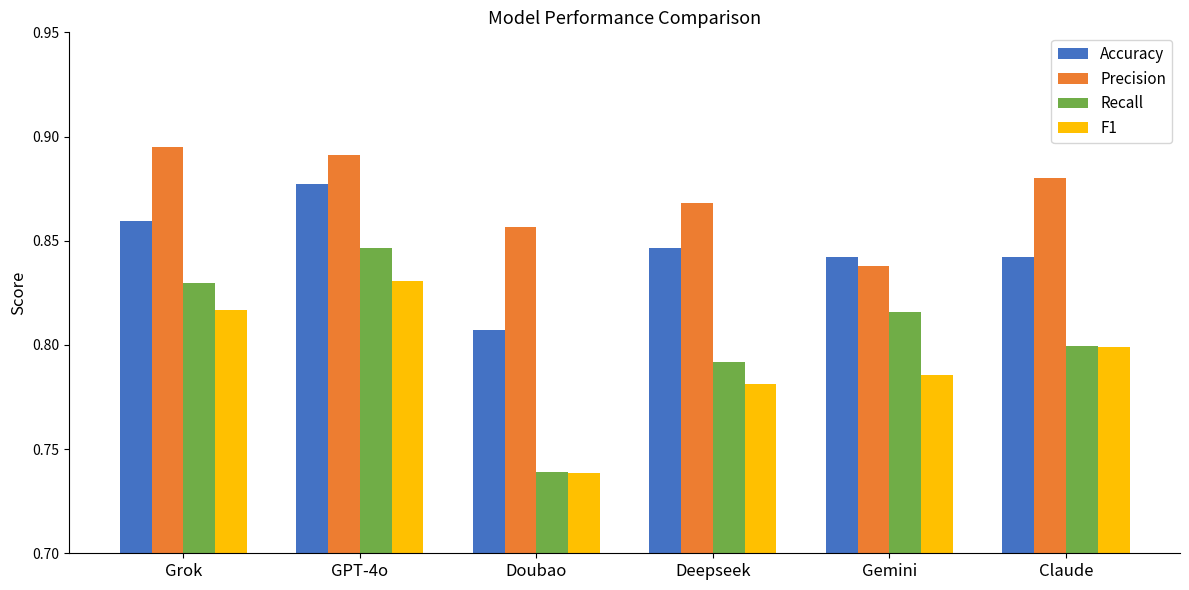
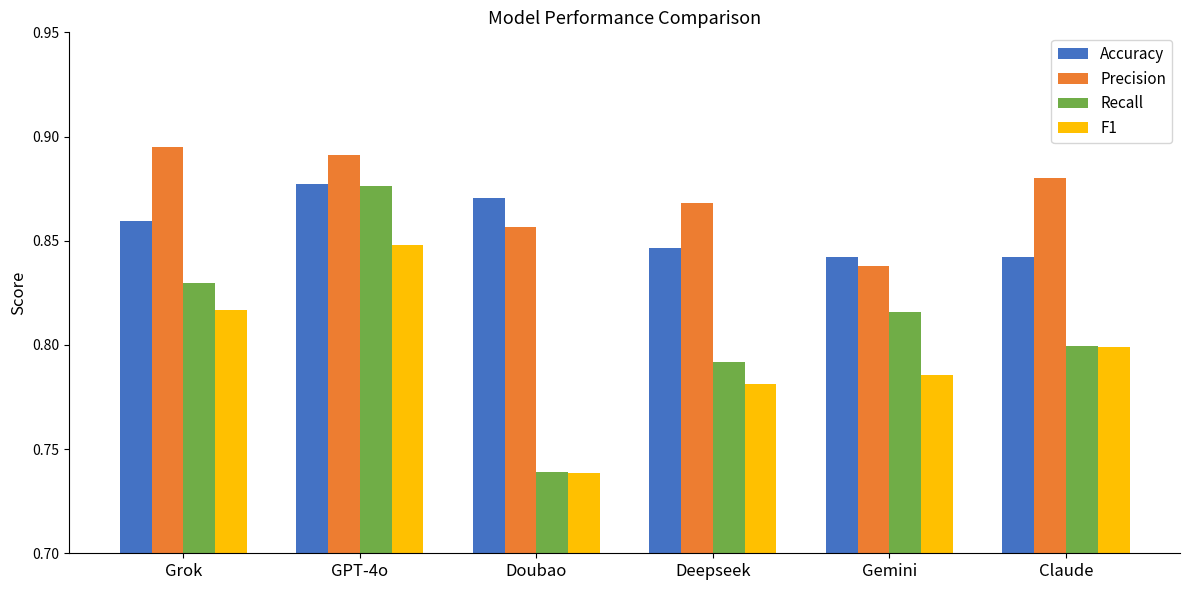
  {
    "Accuracy": {
      "Grok": 0.860,
      "GPT-4o": 0.877,
-     "Doubao": 0.807,
+     "Doubao": 0.870,
      "Deepseek": 0.847,
      "Gemini": 0.842,
      "Claude": 0.842
    },
    "Precision": {
      "Grok": 0.895,
      "GPT-4o": 0.891,
      "Doubao": 0.857,
      "Deepseek": 0.868,
      "Gemini": 0.838,
      "Claude": 0.880
    },
    "Recall": {
      "Grok": 0.830,
-     "GPT-4o": 0.847,
+     "GPT-4o": 0.876,
      "Doubao": 0.739,
      "Deepseek": 0.792,
      "Gemini": 0.816,
      "Claude": 0.800
    },
    "F1": {
      "Grok": 0.817,
-     "GPT-4o": 0.831,
+     "GPT-4o": 0.848,
      "Doubao": 0.738,
      "Deepseek": 0.781,
      "Gemini": 0.786,
      "Claude": 0.799
    }
  }
